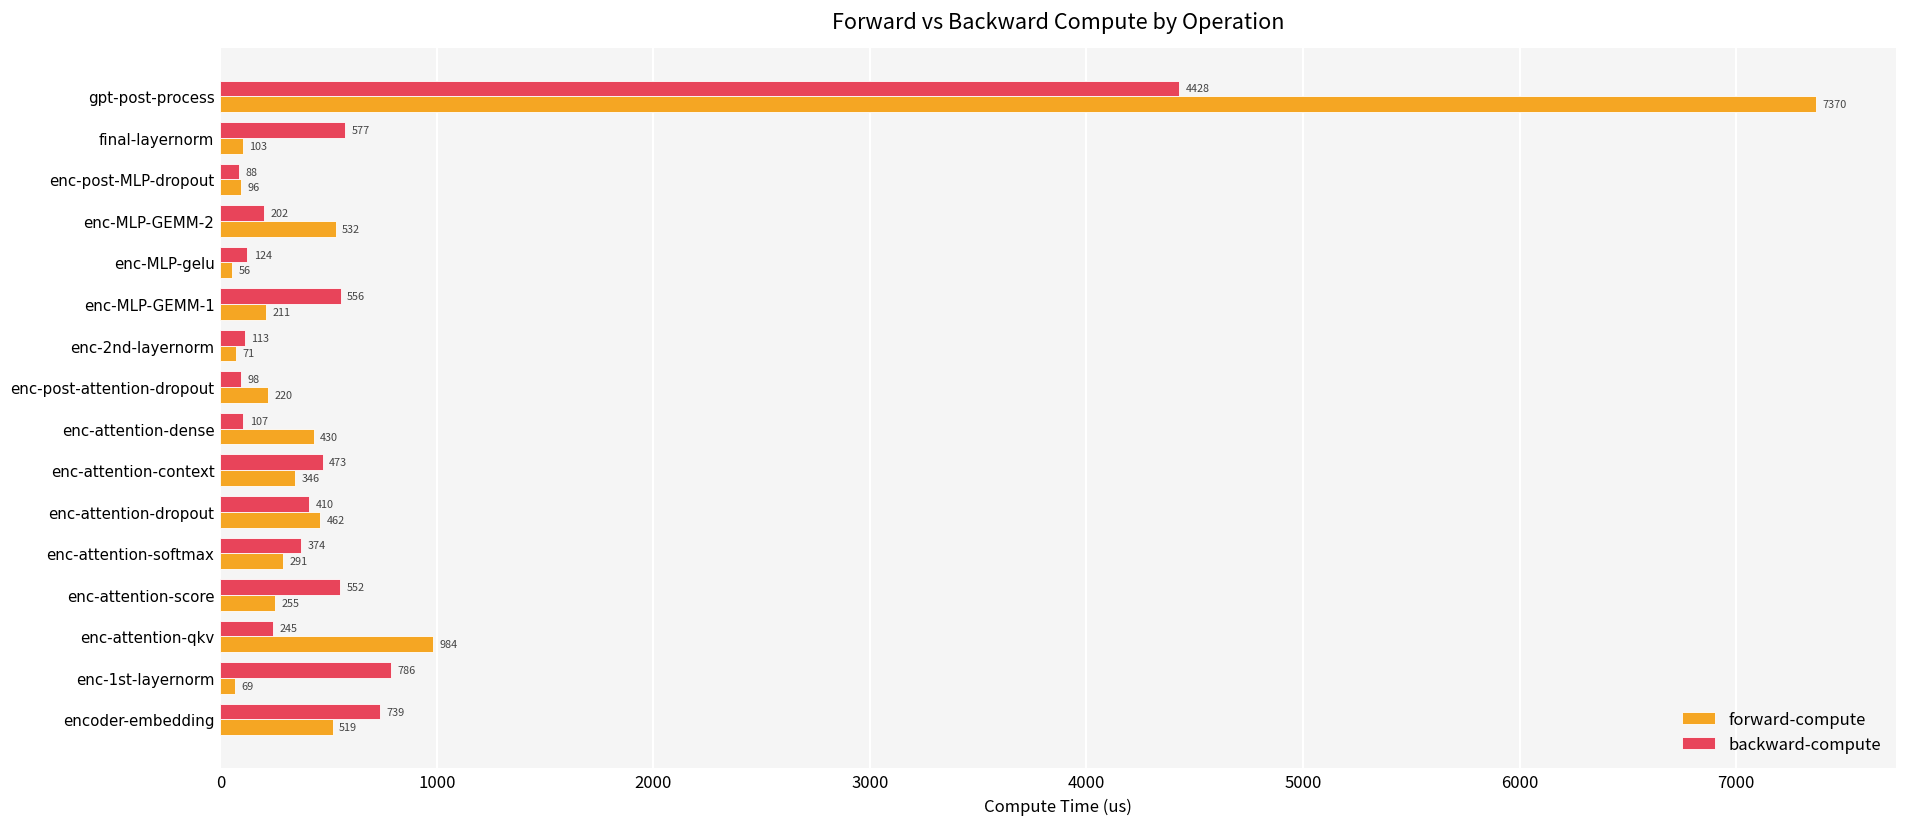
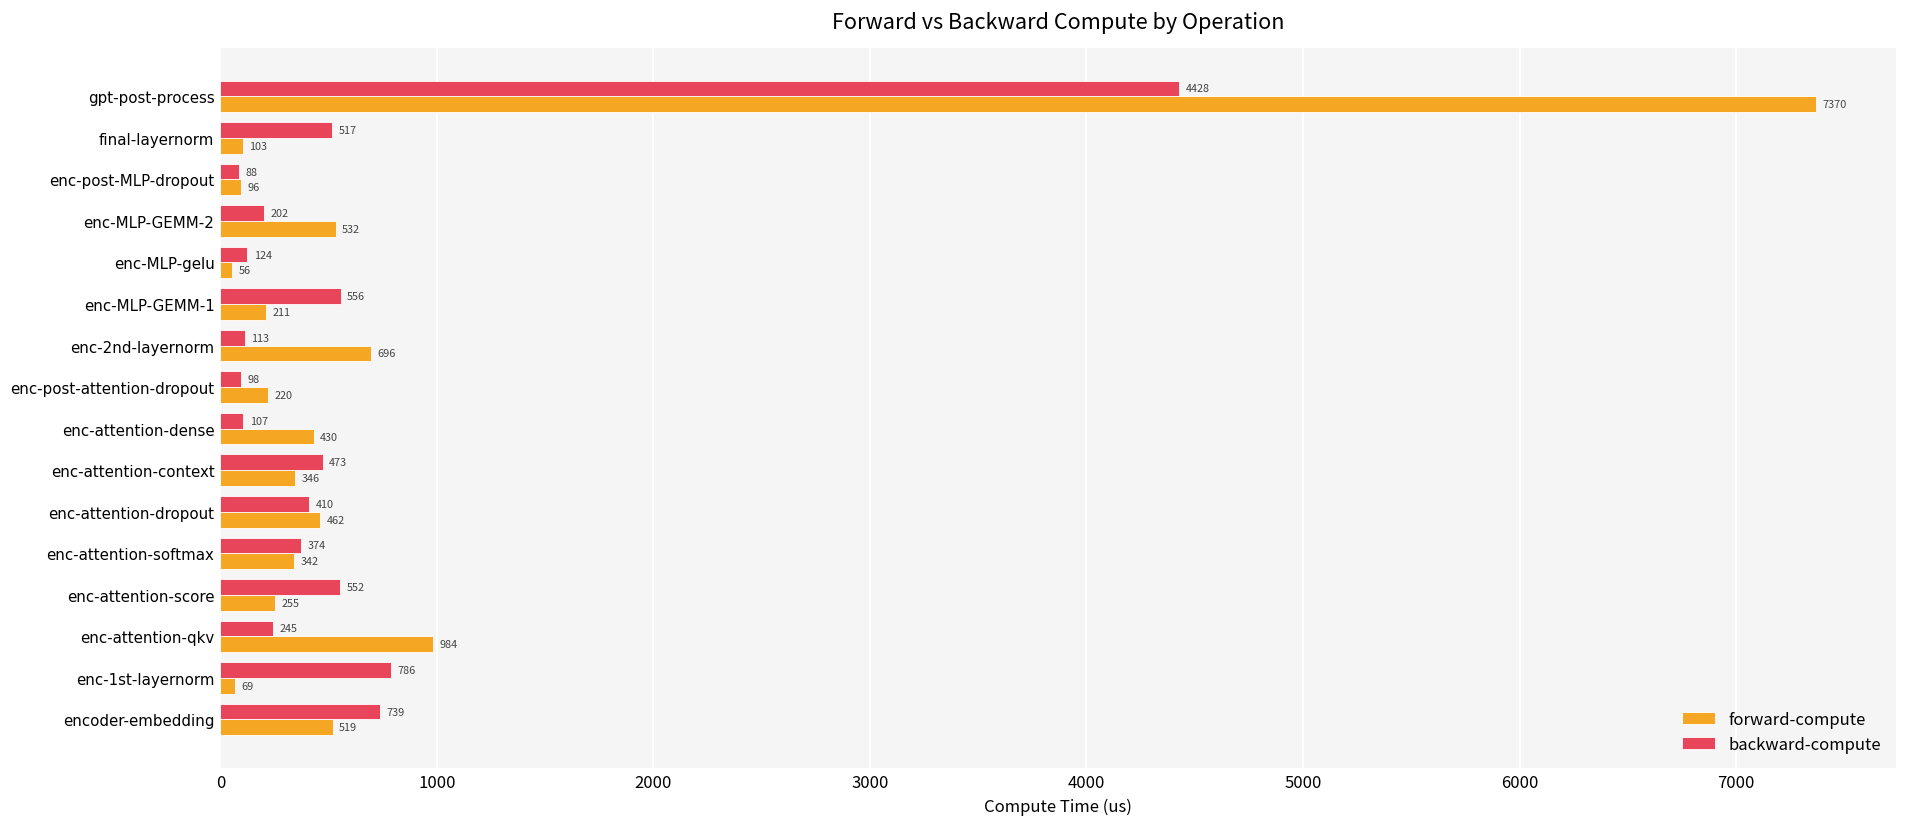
  {
    "forward-compute": {
      "gpt-post-process": 7370,
      "final-layernorm": 103,
      "enc-post-MLP-dropout": 96,
      "enc-MLP-GEMM-2": 532,
      "enc-MLP-gelu": 56,
      "enc-MLP-GEMM-1": 211,
-     "enc-2nd-layernorm": 71,
+     "enc-2nd-layernorm": 696,
      "enc-post-attention-dropout": 220,
      "enc-attention-dense": 430,
      "enc-attention-context": 346,
      "enc-attention-dropout": 462,
-     "enc-attention-softmax": 291,
+     "enc-attention-softmax": 342,
      "enc-attention-score": 255,
      "enc-attention-qkv": 984,
      "enc-1st-layernorm": 69,
      "encoder-embedding": 519
    },
    "backward-compute": {
      "gpt-post-process": 4428,
-     "final-layernorm": 577,
+     "final-layernorm": 517,
      "enc-post-MLP-dropout": 88,
      "enc-MLP-GEMM-2": 202,
      "enc-MLP-gelu": 124,
      "enc-MLP-GEMM-1": 556,
      "enc-2nd-layernorm": 113,
      "enc-post-attention-dropout": 98,
      "enc-attention-dense": 107,
      "enc-attention-context": 473,
      "enc-attention-dropout": 410,
      "enc-attention-softmax": 374,
      "enc-attention-score": 552,
      "enc-attention-qkv": 245,
      "enc-1st-layernorm": 786,
      "encoder-embedding": 739
    }
  }
